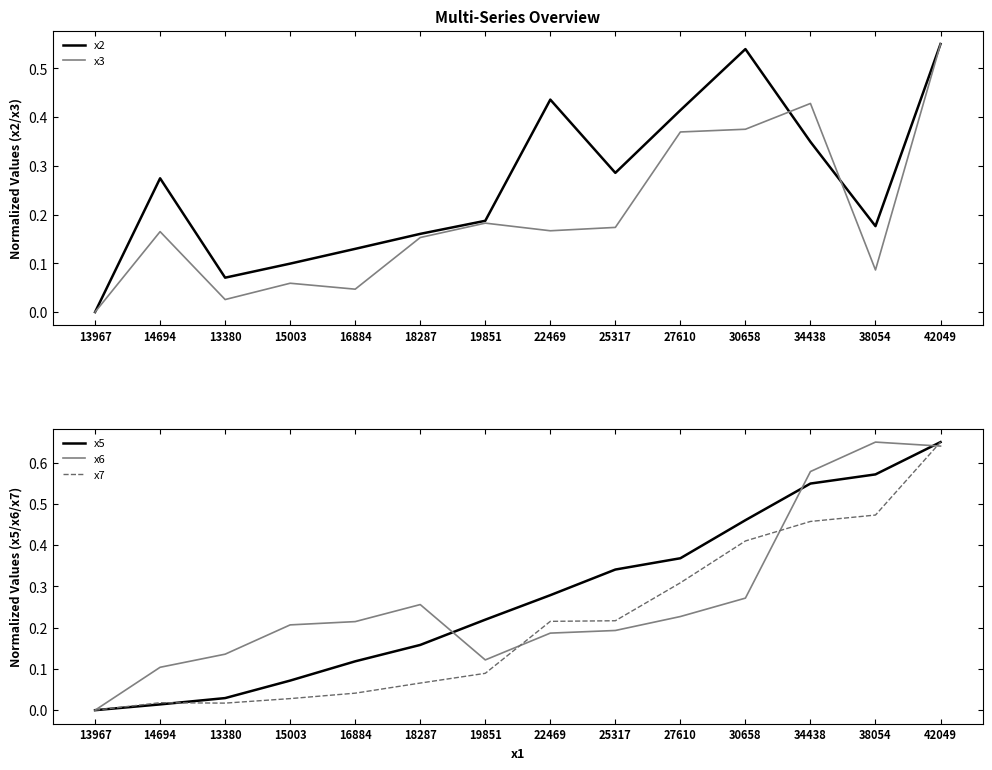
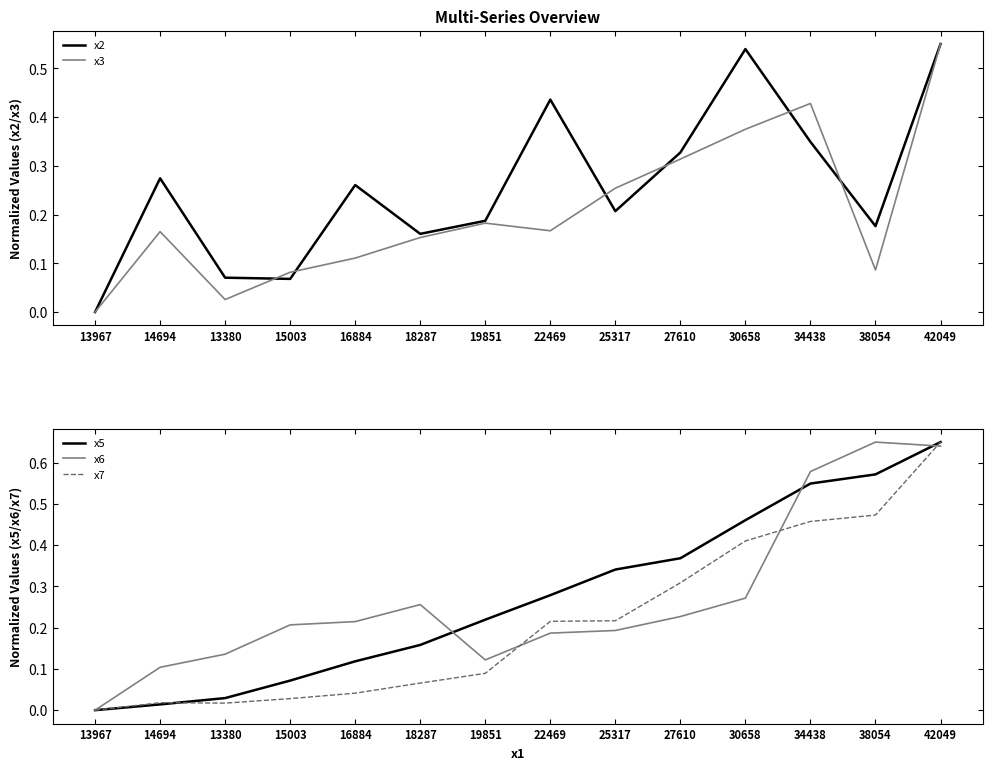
  {
    "Multi-Series Overview": {
      "x2": {
        "14694": 0.27,
        "13380": 0.07,
-       "15003": 0.10,
-       "16884": 0.13,
+       "15003": 0.07,
+       "16884": 0.26,
        "18287": 0.16,
        "22469": 0.44,
-       "25317": 0.29,
-       "27610": 0.41,
+       "25317": 0.21,
+       "27610": 0.33,
        "30658": 0.54,
        "34438": 0.35,
        "38054": 0.18
      },
      "x3": {
        "14694": 0.17,
        "13380": 0.03,
-       "15003": 0.06,
-       "16884": 0.05,
+       "15003": 0.08,
+       "16884": 0.11,
        "18287": 0.15,
        "22469": 0.17,
-       "25317": 0.17,
-       "27610": 0.37,
+       "25317": 0.25,
+       "27610": 0.31,
        "30658": 0.38,
        "34438": 0.43,
        "38054": 0.09
      }
    }
  }
